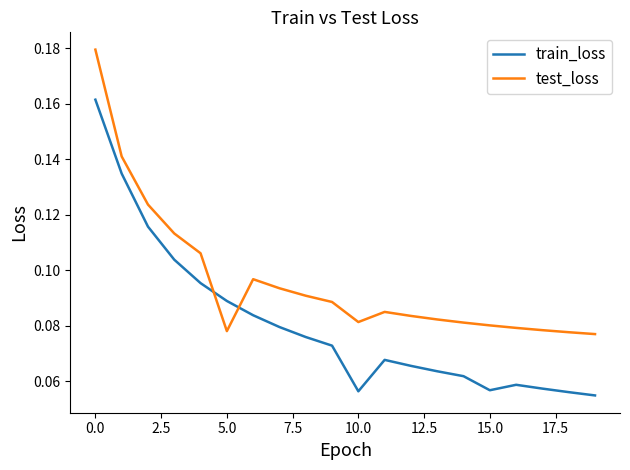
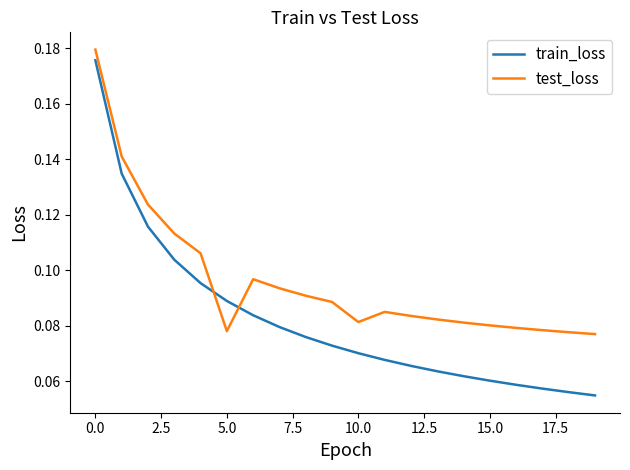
  {
    "train_loss": {
-     "0.0": 0.161,
+     "0.0": 0.176,
      "5.0": 0.089,
-     "10.0": 0.056,
-     "15.0": 0.057
+     "10.0": 0.070,
+     "15.0": 0.060
    },
    "test_loss": {
      "0.0": 0.180,
      "5.0": 0.078,
      "10.0": 0.081,
      "15.0": 0.080
    }
  }
